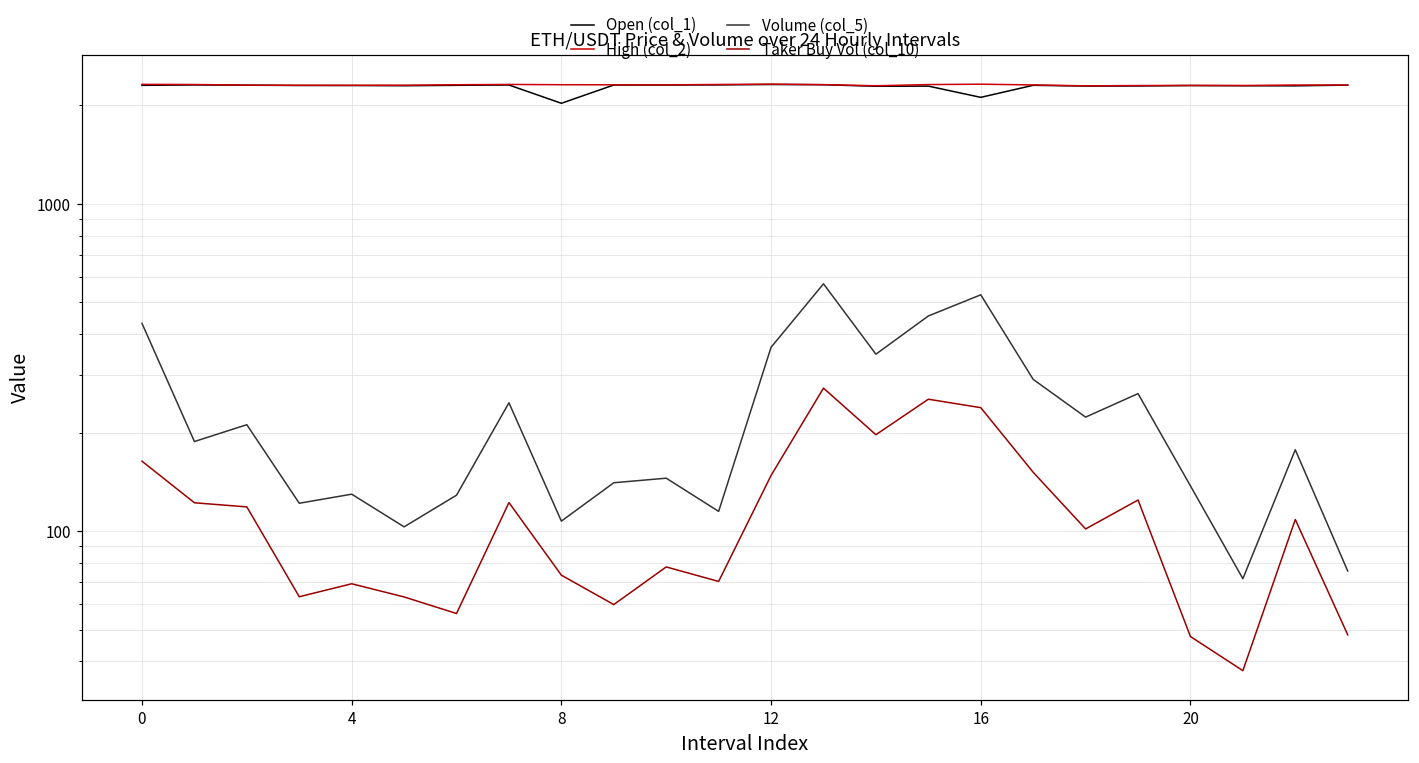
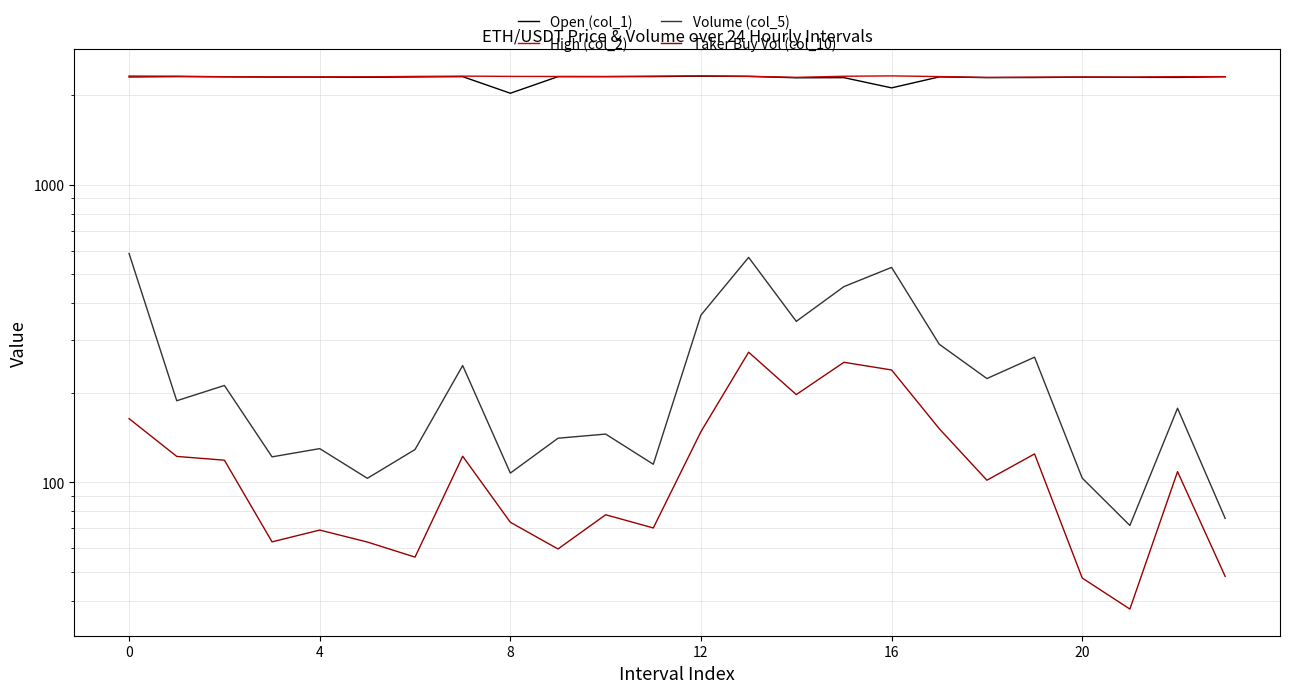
  {
    "Open (col_1)": {
      "8": 2000,
      "16": 2100
    },
    "Volume (col_5)": {
-     "0": 430,
+     "0": 590,
      "4": 130,
      "8": 107,
      "12": 360,
      "16": 530,
-     "20": 140
+     "20": 103
    }
  }
